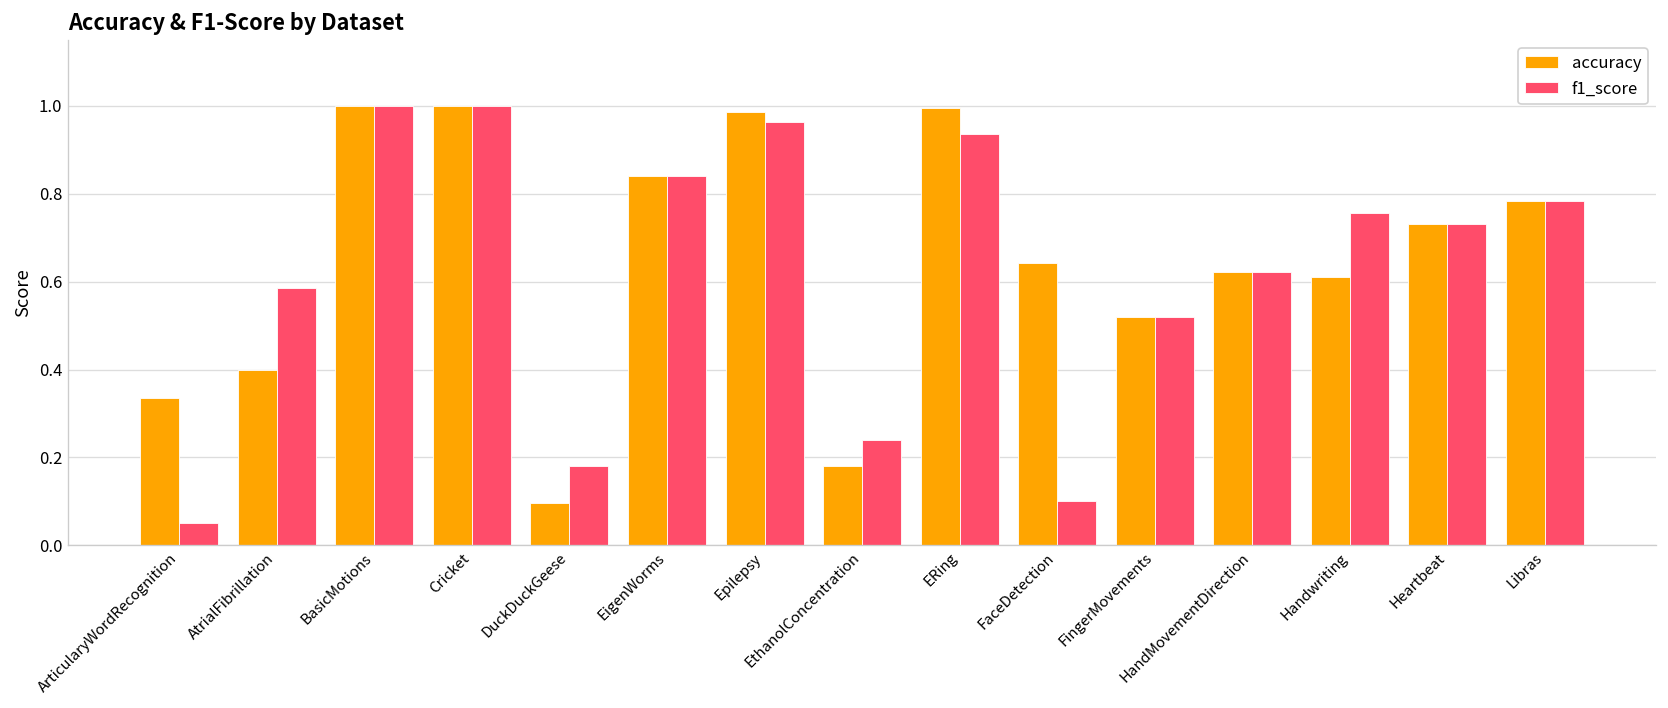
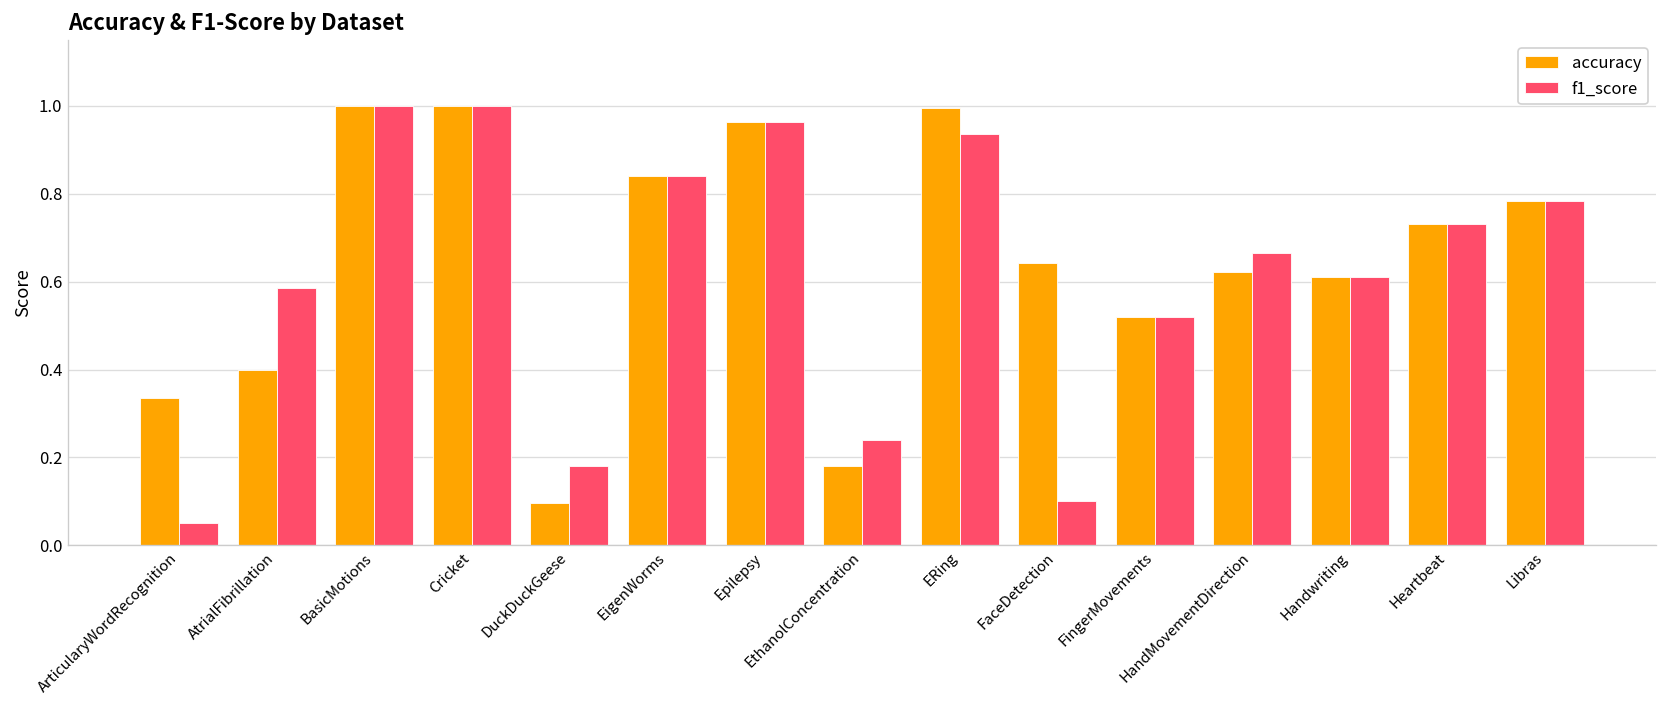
  {
    "accuracy": {
      "ArticularyWordRecognition": 0.33,
      "AtrialFibrillation": 0.40,
      "BasicMotions": 1.00,
      "Cricket": 1.00,
      "DuckDuckGeese": 0.10,
      "EigenWorms": 0.84,
-     "Epilepsy": 0.99,
+     "Epilepsy": 0.96,
      "EthanolConcentration": 0.18,
      "ERing": 1.00,
      "FaceDetection": 0.64,
      "FingerMovements": 0.52,
      "HandMovementDirection": 0.62,
      "Handwriting": 0.61,
      "Heartbeat": 0.73,
      "Libras": 0.78
    },
    "f1_score": {
      "ArticularyWordRecognition": 0.05,
      "AtrialFibrillation": 0.58,
      "BasicMotions": 1.00,
      "Cricket": 1.00,
      "DuckDuckGeese": 0.18,
      "EigenWorms": 0.84,
      "Epilepsy": 0.96,
      "EthanolConcentration": 0.24,
      "ERing": 0.94,
      "FaceDetection": 0.10,
      "FingerMovements": 0.52,
-     "HandMovementDirection": 0.62,
-     "Handwriting": 0.76,
+     "HandMovementDirection": 0.66,
+     "Handwriting": 0.61,
      "Heartbeat": 0.73,
      "Libras": 0.78
    }
  }
